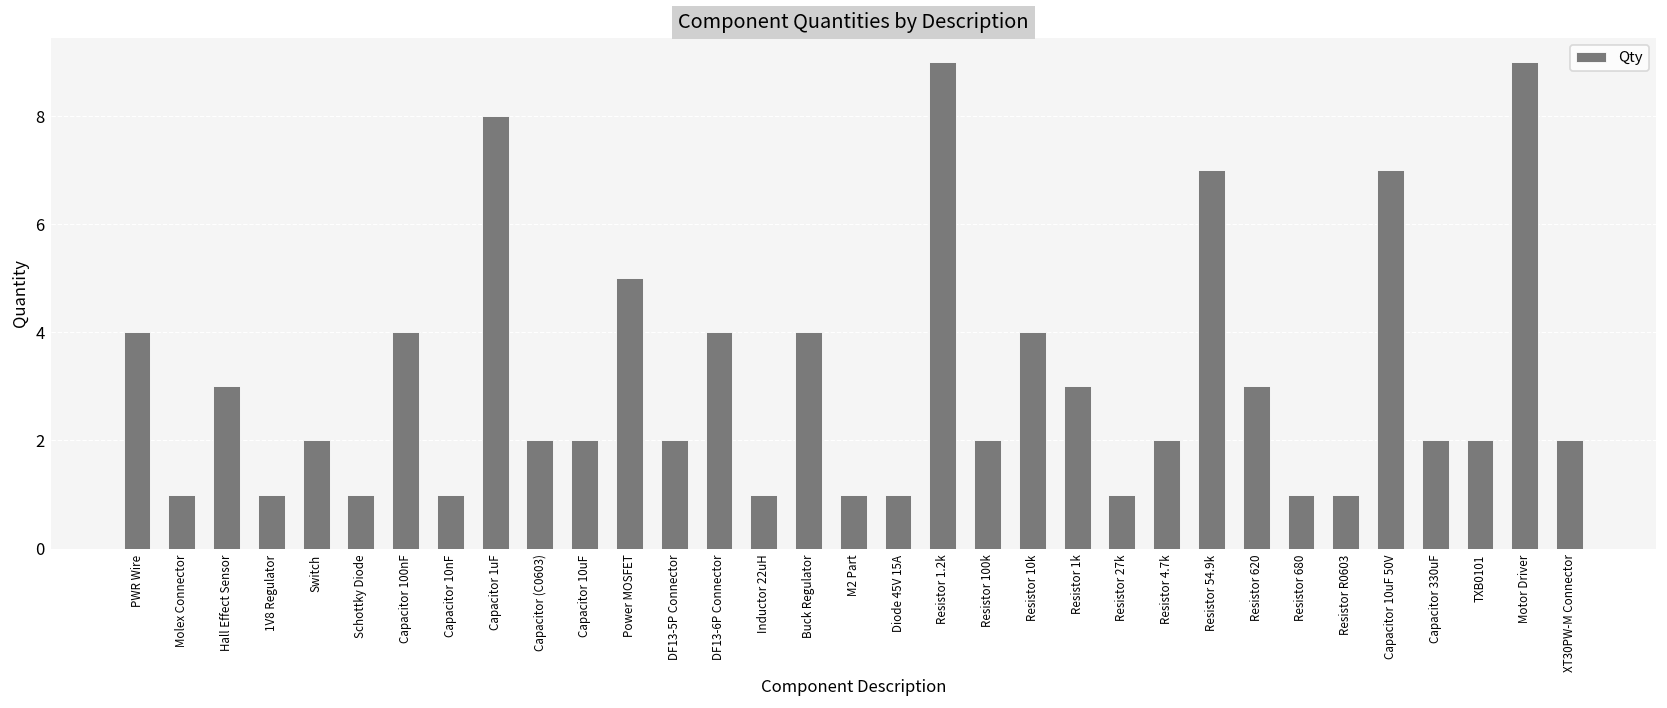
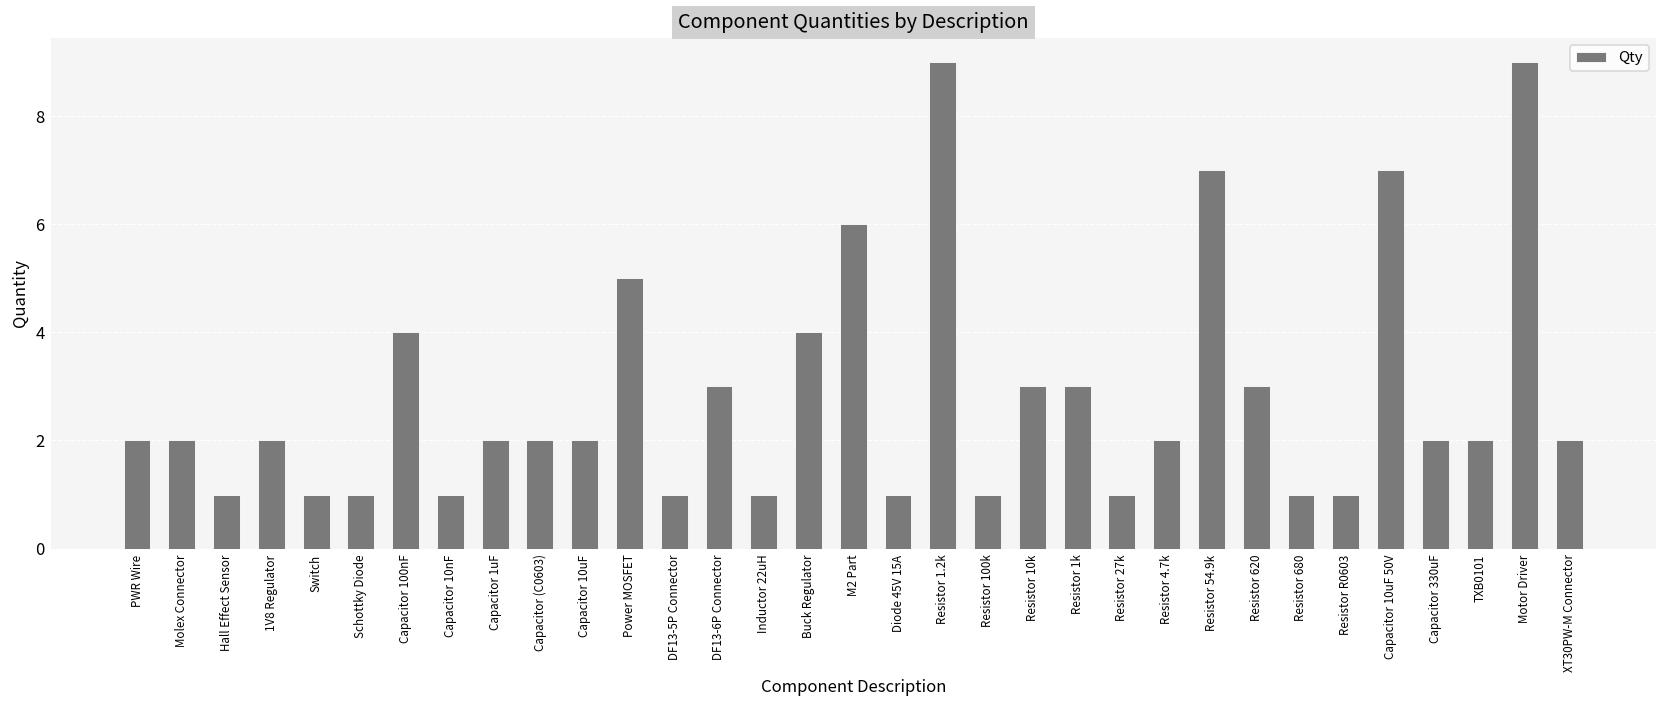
  {
-   "PWR Wire": 4,
-   "Molex Connector": 1,
-   "Hall Effect Sensor": 3,
-   "1V8 Regulator": 1,
-   "Switch": 2,
+   "PWR Wire": 2,
+   "Molex Connector": 2,
+   "Hall Effect Sensor": 1,
+   "1V8 Regulator": 2,
+   "Switch": 1,
    "Schottky Diode": 1,
    "Capacitor 100nF": 4,
    "Capacitor 10nF": 1,
-   "Capacitor 1uF": 8,
+   "Capacitor 1uF": 2,
    "Capacitor (C0603)": 2,
    "Capacitor 10uF": 2,
    "Power MOSFET": 5,
-   "DF13-5P Connector": 2,
-   "DF13-6P Connector": 4,
+   "DF13-5P Connector": 1,
+   "DF13-6P Connector": 3,
    "Inductor 22uH": 1,
    "Buck Regulator": 4,
-   "M2 Part": 1,
+   "M2 Part": 6,
    "Diode 45V 15A": 1,
    "Resistor 1.2k": 9,
-   "Resistor 100k": 2,
-   "Resistor 10k": 4,
+   "Resistor 100k": 1,
+   "Resistor 10k": 3,
    "Resistor 1k": 3,
    "Resistor 27k": 1,
    "Resistor 4.7k": 2,
    "Resistor 54.9k": 7,
    "Resistor 620": 3,
    "Resistor 680": 1,
    "Resistor R0603": 1,
    "Capacitor 10uF 50V": 7,
    "Capacitor 330uF": 2,
    "TXB0101": 2,
    "Motor Driver": 9,
    "XT30PW-M Connector": 2
  }
